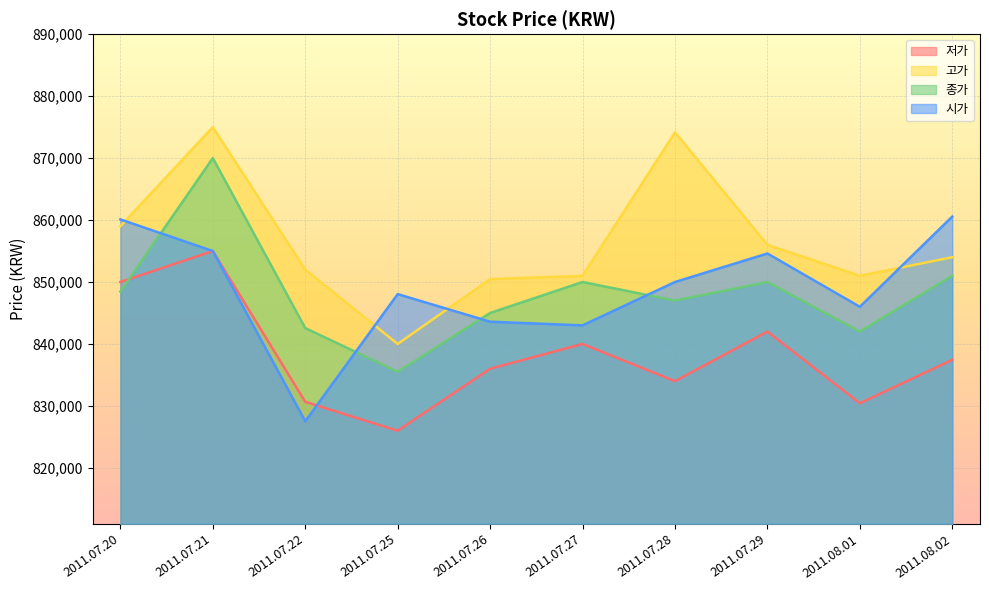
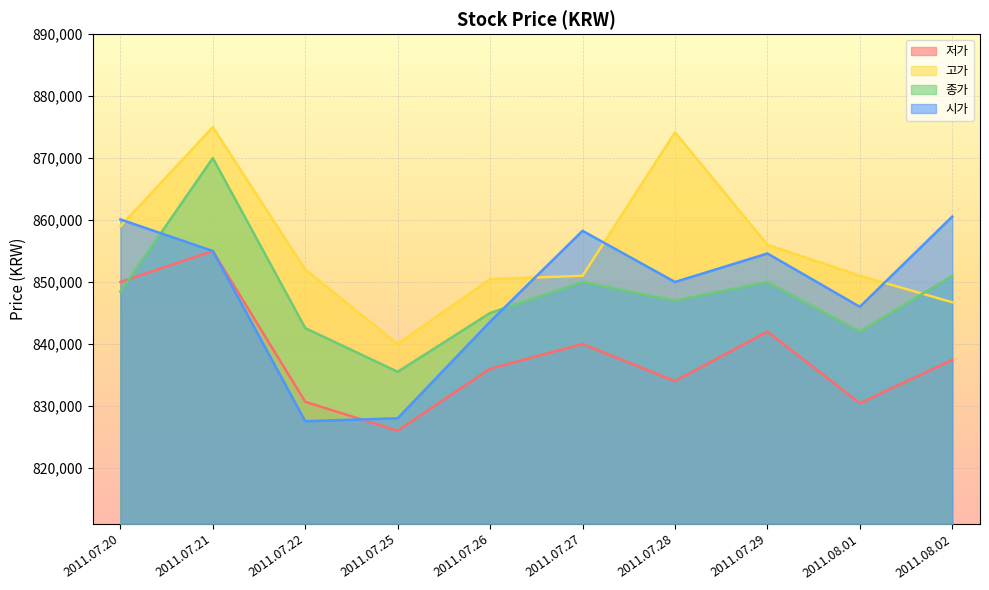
  {
    "저가": {
      "2011.07.20": "850,000",
      "2011.07.22": "831,000",
      "2011.07.25": "826,000",
      "2011.07.26": "836,000",
      "2011.07.27": "840,000",
      "2011.07.28": "834,000",
      "2011.07.29": "842,000",
      "2011.08.01": "830,000",
      "2011.08.02": "837,000"
    },
    "고가": {
      "2011.07.20": "859,000",
      "2011.07.21": "875,000",
      "2011.07.22": "852,000",
      "2011.07.25": "840,000",
      "2011.07.26": "850,000",
      "2011.07.27": "851,000",
      "2011.07.28": "874,000",
      "2011.07.29": "856,000",
      "2011.08.01": "851,000",
-     "2011.08.02": "854,000"
+     "2011.08.02": "847,000"
    },
    "종가": {
      "2011.07.20": "848,000",
      "2011.07.21": "870,000",
      "2011.07.22": "843,000",
      "2011.07.25": "836,000",
      "2011.07.26": "845,000",
      "2011.07.27": "850,000",
      "2011.07.28": "847,000",
      "2011.07.29": "850,000",
      "2011.08.01": "842,000",
      "2011.08.02": "851,000"
    },
    "시가": {
      "2011.07.20": "860,000",
      "2011.07.22": "828,000",
-     "2011.07.25": "848,000",
+     "2011.07.25": "828,000",
      "2011.07.26": "844,000",
-     "2011.07.27": "843,000",
+     "2011.07.27": "858,000",
      "2011.07.28": "850,000",
      "2011.07.29": "855,000",
      "2011.08.01": "846,000",
      "2011.08.02": "861,000"
    }
  }
